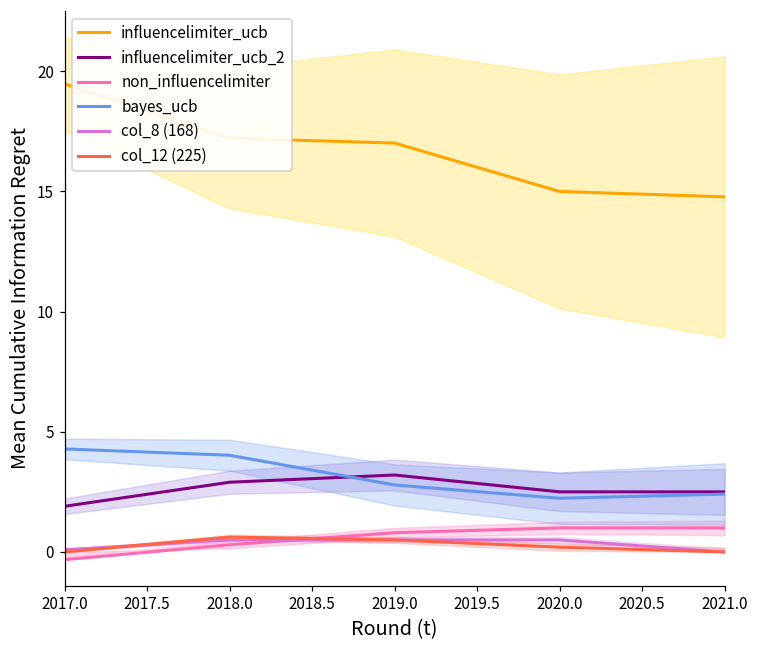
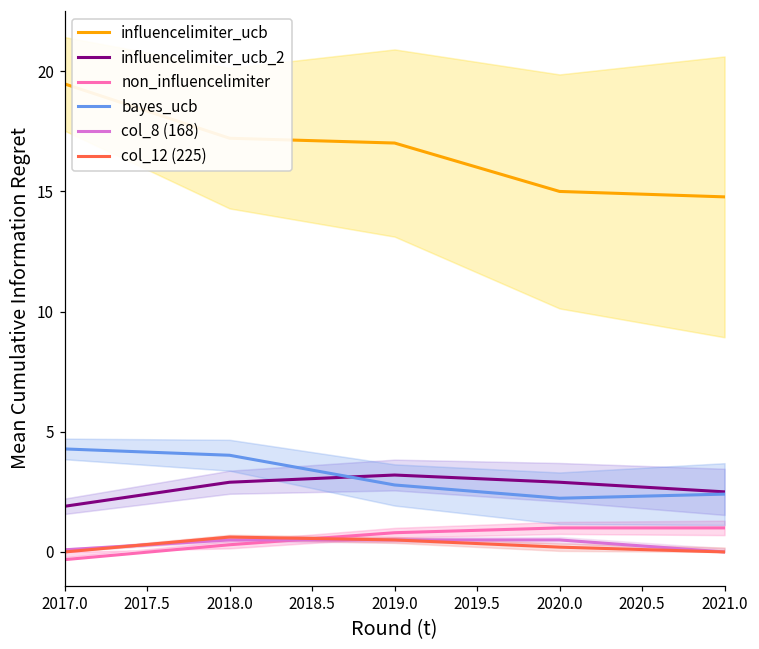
  {
    "influencelimiter_ucb_2": {
      "2017.0": 1.9,
      "2018.0": 2.9,
      "2019.0": 3.2,
-     "2020.0": 2.5
+     "2020.0": 2.9
    },
    "col_12 (225)": {
      "2020.0": 0.2
    }
  }
